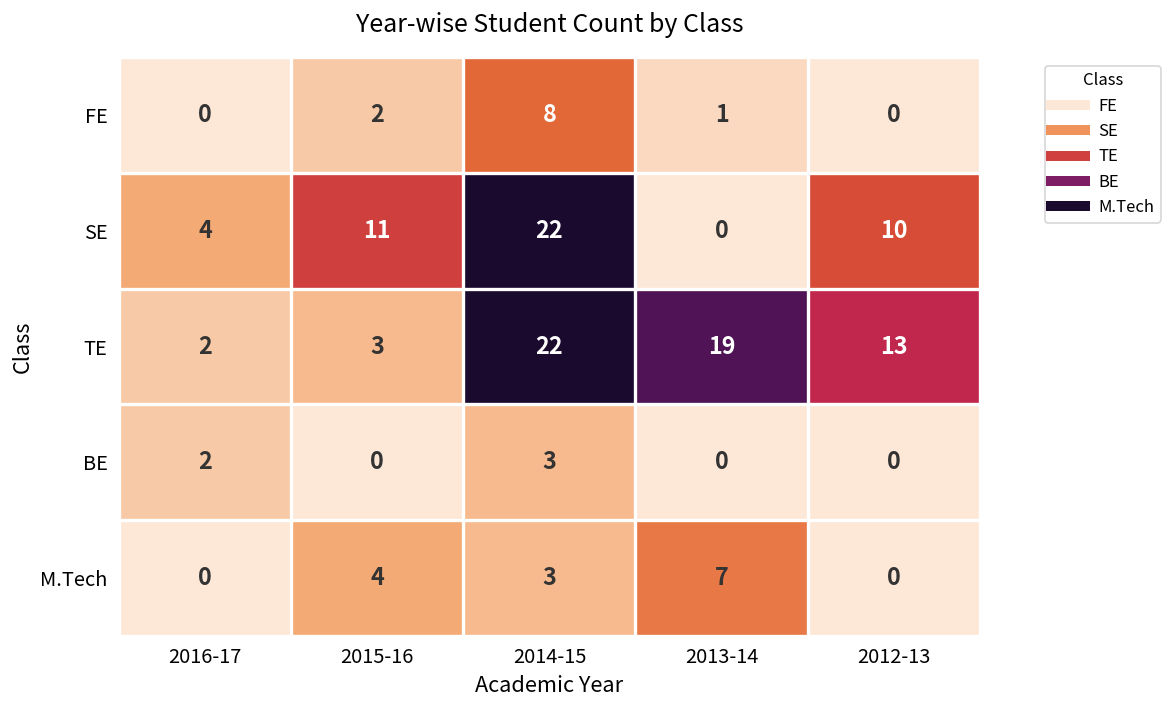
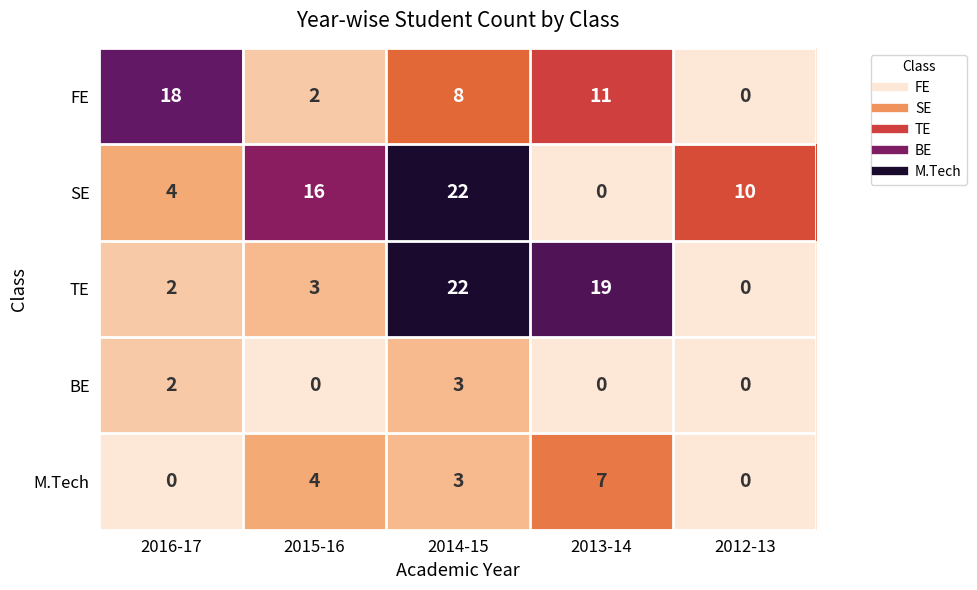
  {
    "FE": {
-     "2016-17": 0,
+     "2016-17": 18,
      "2015-16": 2,
      "2014-15": 8,
-     "2013-14": 1,
+     "2013-14": 11,
      "2012-13": 0
    },
    "SE": {
      "2016-17": 4,
-     "2015-16": 11,
+     "2015-16": 16,
      "2014-15": 22,
      "2013-14": 0,
      "2012-13": 10
    },
    "TE": {
      "2016-17": 2,
      "2015-16": 3,
      "2014-15": 22,
      "2013-14": 19,
-     "2012-13": 13
+     "2012-13": 0
    },
    "BE": {
      "2016-17": 2,
      "2015-16": 0,
      "2014-15": 3,
      "2013-14": 0,
      "2012-13": 0
    },
    "M.Tech": {
      "2016-17": 0,
      "2015-16": 4,
      "2014-15": 3,
      "2013-14": 7,
      "2012-13": 0
    }
  }
